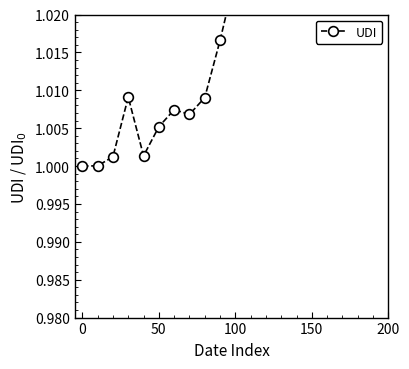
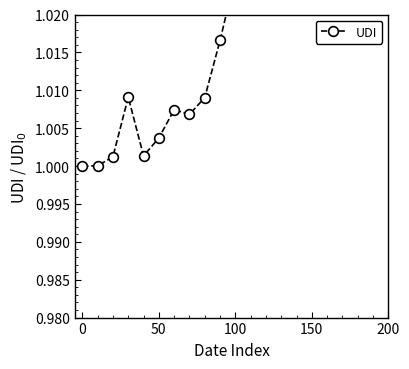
  {
    "0": 1.000,
-   "50": 1.005
+   "50": 1.004
  }
